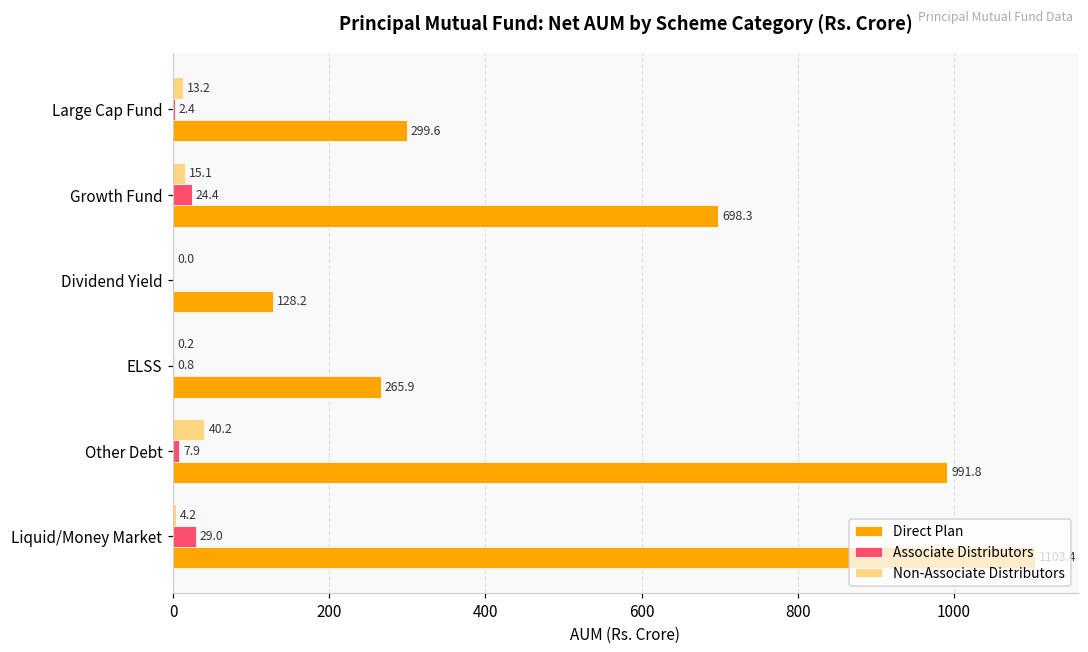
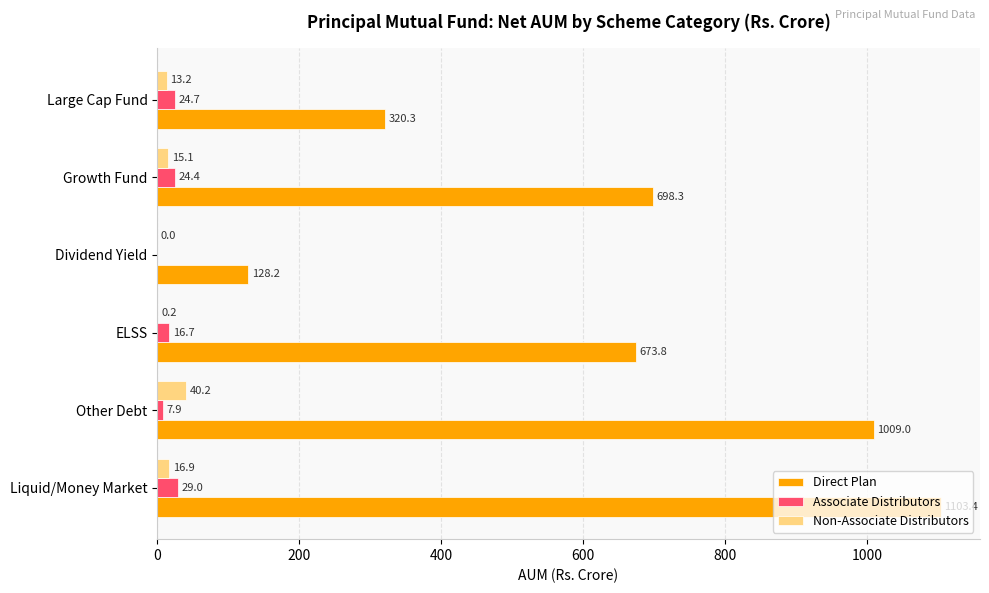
  {
    "Direct Plan": {
-     "Large Cap Fund": 299.6,
+     "Large Cap Fund": 320.3,
      "Growth Fund": 698.3,
      "Dividend Yield": 128.2,
-     "ELSS": 265.9,
-     "Other Debt": 991.8
+     "ELSS": 673.8,
+     "Other Debt": 1009.0
    },
    "Associate Distributors": {
-     "Large Cap Fund": 2.4,
+     "Large Cap Fund": 24.7,
      "Growth Fund": 24.4,
-     "ELSS": 0.8,
+     "ELSS": 16.7,
      "Other Debt": 7.9,
      "Liquid/Money Market": 29.0
    },
    "Non-Associate Distributors": {
      "Large Cap Fund": 13.2,
      "Growth Fund": 15.1,
      "Dividend Yield": 0.0,
      "ELSS": 0.2,
      "Other Debt": 40.2,
-     "Liquid/Money Market": 4.2
+     "Liquid/Money Market": 16.9
    }
  }
